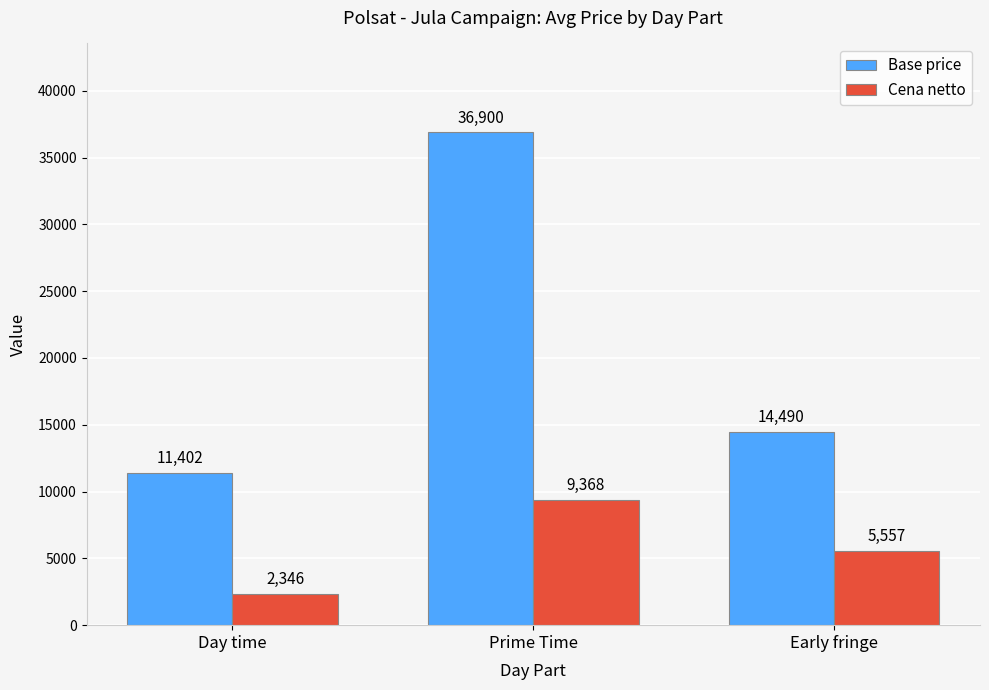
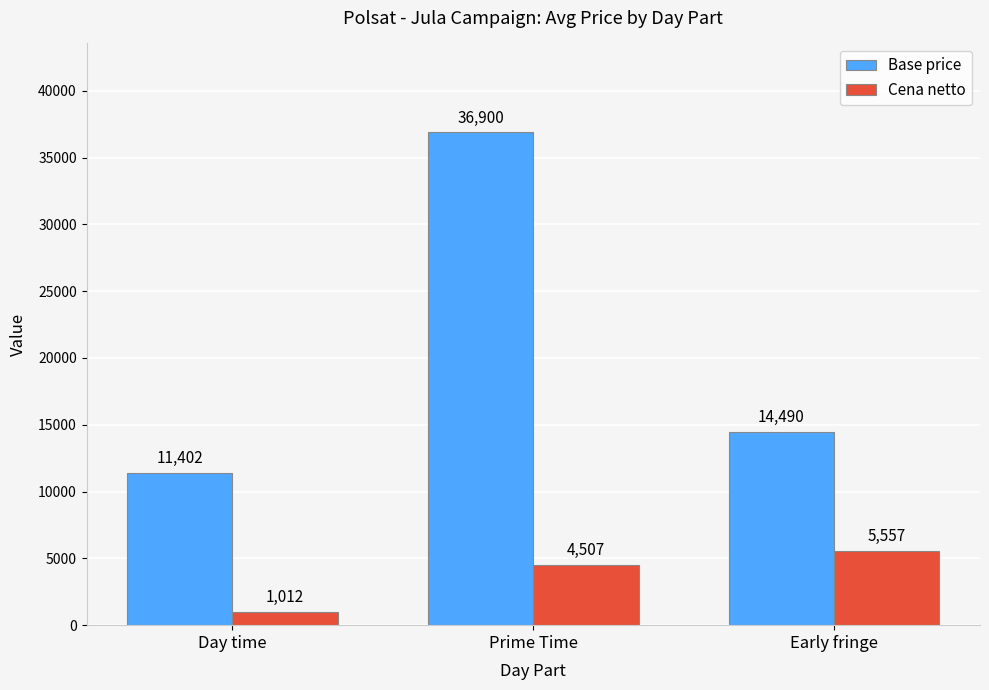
  {
    "Base price": {
      "Day time": "11,402",
      "Prime Time": "36,900",
      "Early fringe": "14,490"
    },
    "Cena netto": {
-     "Day time": "2,346",
-     "Prime Time": "9,368",
+     "Day time": "1,012",
+     "Prime Time": "4,507",
      "Early fringe": "5,557"
    }
  }
